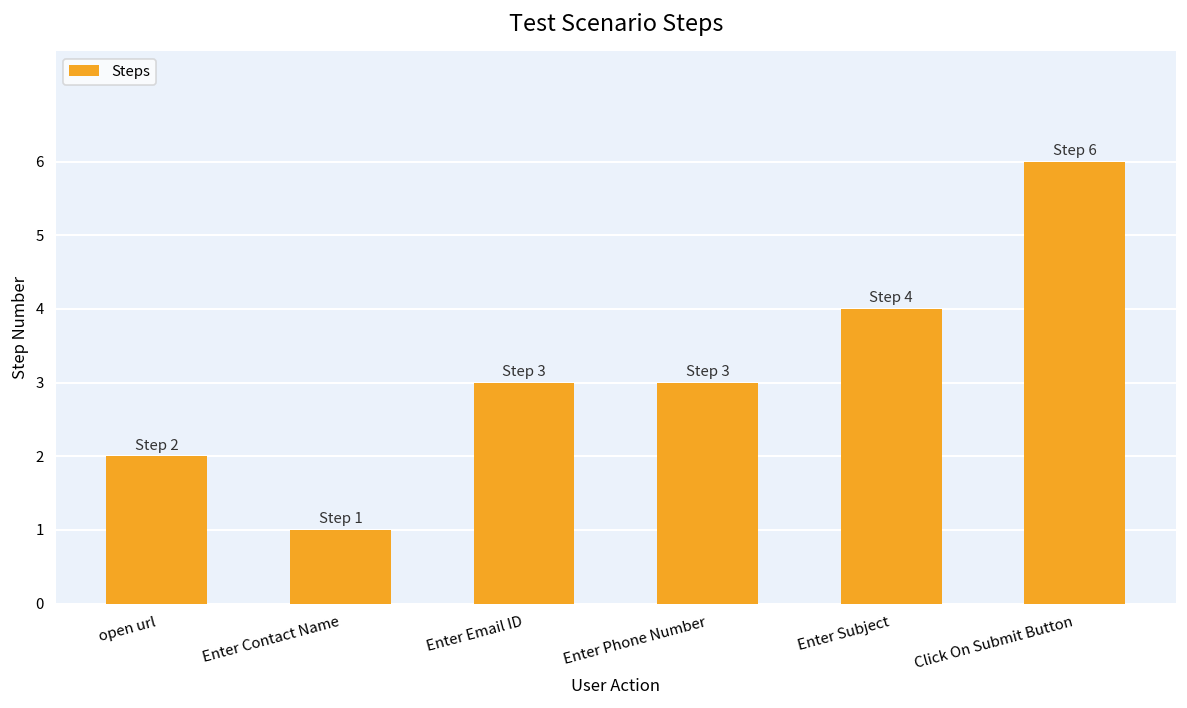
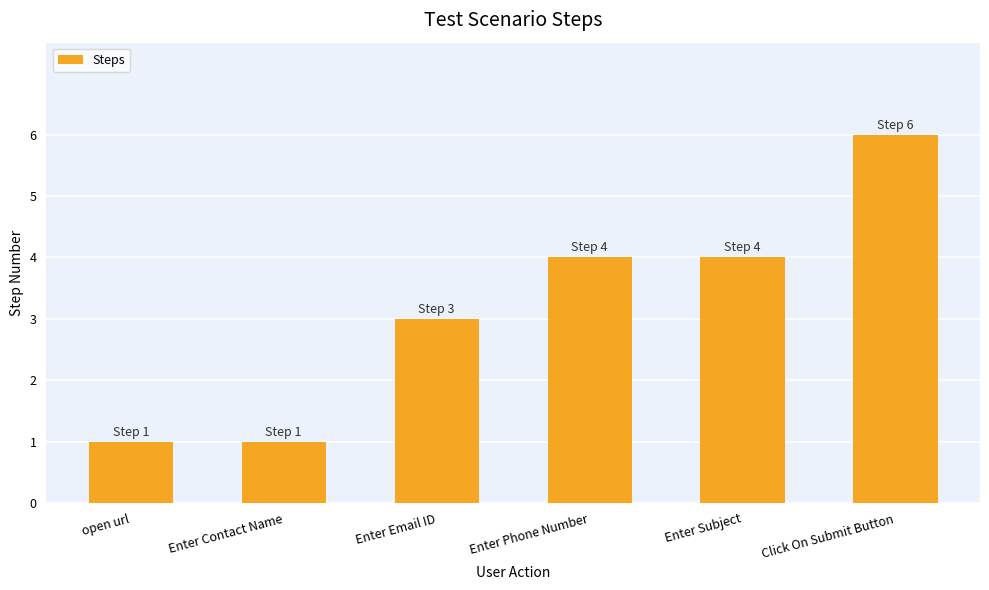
  {
-   "open url": 2,
+   "open url": 1,
    "Enter Contact Name": 1,
    "Enter Email ID": 3,
-   "Enter Phone Number": 3,
+   "Enter Phone Number": 4,
    "Enter Subject": 4,
    "Click On Submit Button": 6
  }
